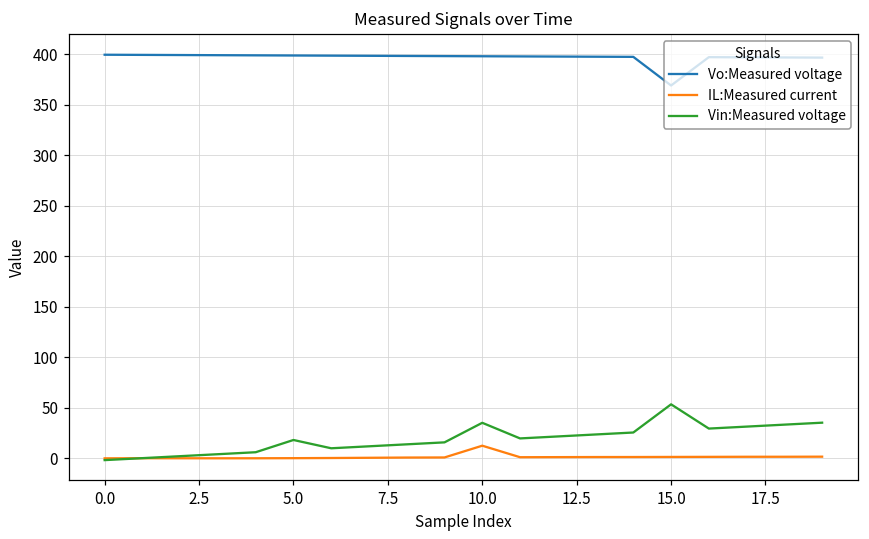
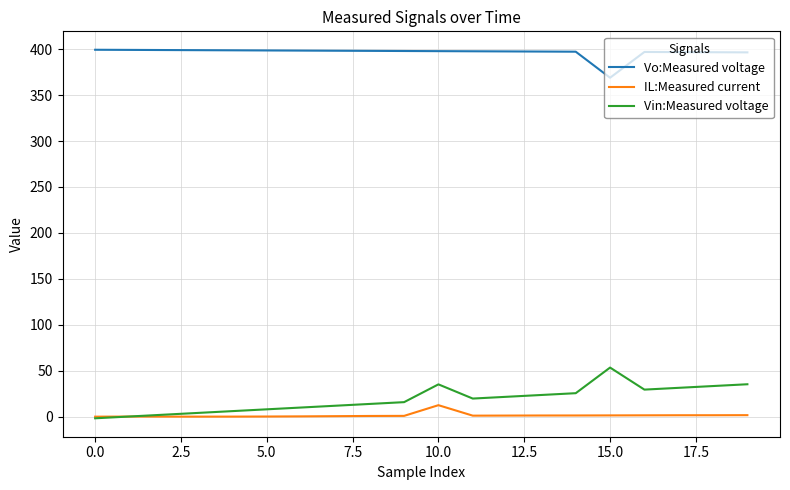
  {
    "Vo:Measured voltage": {
      "0.0": 400,
      "5.0": 400,
      "10.0": 400
    },
    "IL:Measured current": {
      "5.0": 0,
      "10.0": 10,
      "15.0": 0
    },
    "Vin:Measured voltage": {
-     "5.0": 20,
+     "5.0": 10,
      "10.0": 30,
      "15.0": 50
    }
  }
